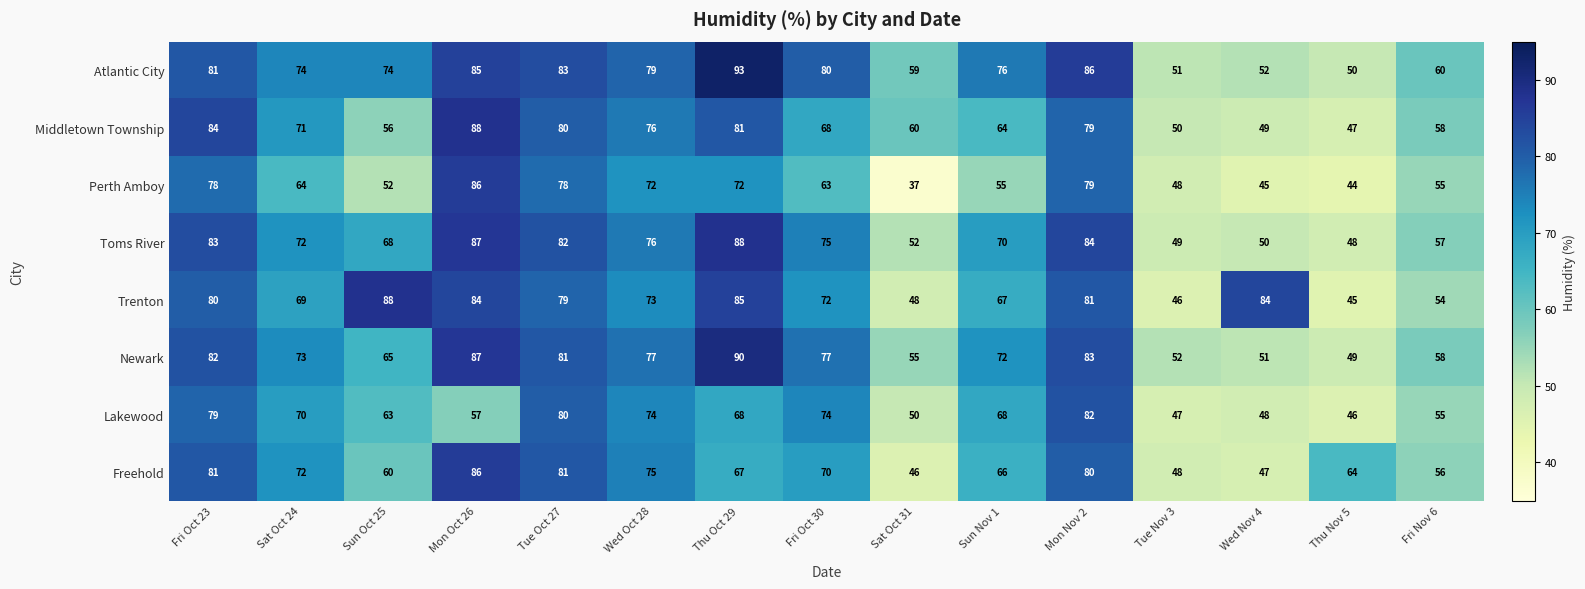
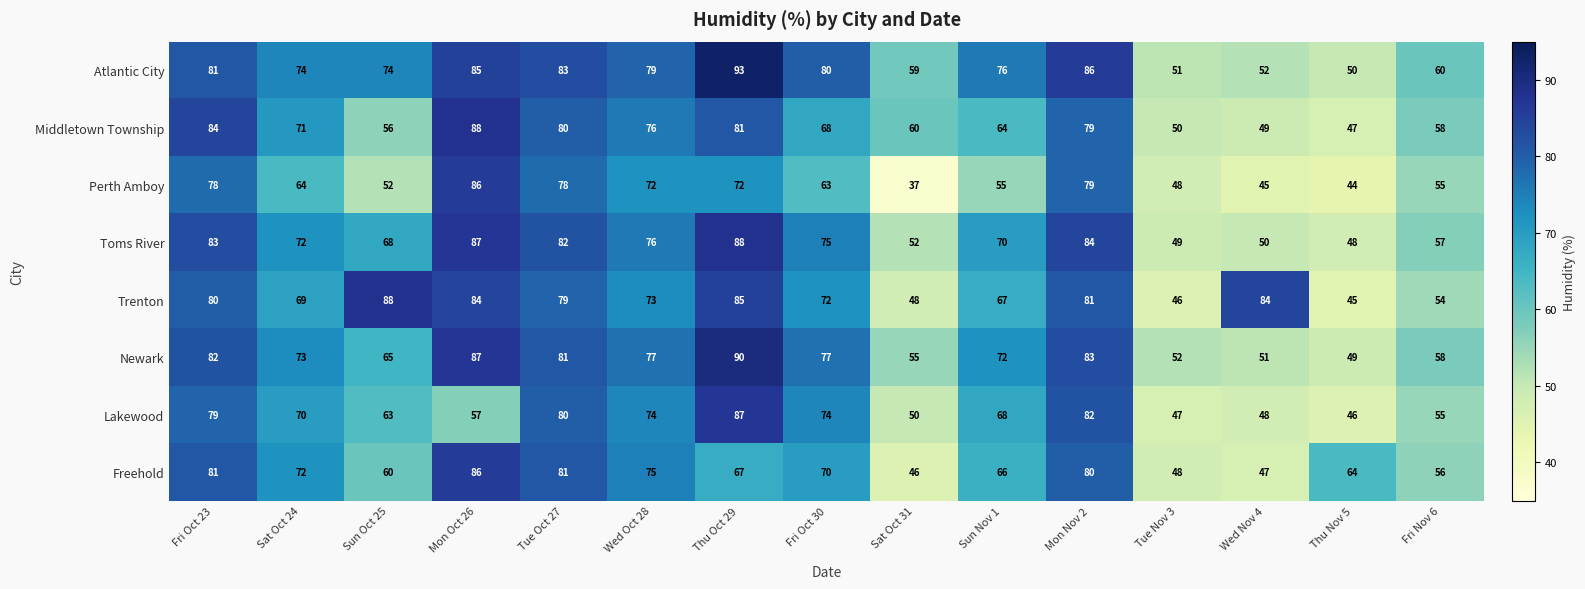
  {
    "Atlantic City": {
      "Fri Oct 23": 81,
      "Sat Oct 24": 74,
      "Sun Oct 25": 74,
      "Mon Oct 26": 85,
      "Tue Oct 27": 83,
      "Wed Oct 28": 79,
      "Thu Oct 29": 93,
      "Fri Oct 30": 80,
      "Sat Oct 31": 59,
      "Sun Nov 1": 76,
      "Mon Nov 2": 86,
      "Tue Nov 3": 51,
      "Wed Nov 4": 52,
      "Thu Nov 5": 50,
      "Fri Nov 6": 60
    },
    "Middletown Township": {
      "Fri Oct 23": 84,
      "Sat Oct 24": 71,
      "Sun Oct 25": 56,
      "Mon Oct 26": 88,
      "Tue Oct 27": 80,
      "Wed Oct 28": 76,
      "Thu Oct 29": 81,
      "Fri Oct 30": 68,
      "Sat Oct 31": 60,
      "Sun Nov 1": 64,
      "Mon Nov 2": 79,
      "Tue Nov 3": 50,
      "Wed Nov 4": 49,
      "Thu Nov 5": 47,
      "Fri Nov 6": 58
    },
    "Perth Amboy": {
      "Fri Oct 23": 78,
      "Sat Oct 24": 64,
      "Sun Oct 25": 52,
      "Mon Oct 26": 86,
      "Tue Oct 27": 78,
      "Wed Oct 28": 72,
      "Thu Oct 29": 72,
      "Fri Oct 30": 63,
      "Sat Oct 31": 37,
      "Sun Nov 1": 55,
      "Mon Nov 2": 79,
      "Tue Nov 3": 48,
      "Wed Nov 4": 45,
      "Thu Nov 5": 44,
      "Fri Nov 6": 55
    },
    "Toms River": {
      "Fri Oct 23": 83,
      "Sat Oct 24": 72,
      "Sun Oct 25": 68,
      "Mon Oct 26": 87,
      "Tue Oct 27": 82,
      "Wed Oct 28": 76,
      "Thu Oct 29": 88,
      "Fri Oct 30": 75,
      "Sat Oct 31": 52,
      "Sun Nov 1": 70,
      "Mon Nov 2": 84,
      "Tue Nov 3": 49,
      "Wed Nov 4": 50,
      "Thu Nov 5": 48,
      "Fri Nov 6": 57
    },
    "Trenton": {
      "Fri Oct 23": 80,
      "Sat Oct 24": 69,
      "Sun Oct 25": 88,
      "Mon Oct 26": 84,
      "Tue Oct 27": 79,
      "Wed Oct 28": 73,
      "Thu Oct 29": 85,
      "Fri Oct 30": 72,
      "Sat Oct 31": 48,
      "Sun Nov 1": 67,
      "Mon Nov 2": 81,
      "Tue Nov 3": 46,
      "Wed Nov 4": 84,
      "Thu Nov 5": 45,
      "Fri Nov 6": 54
    },
    "Newark": {
      "Fri Oct 23": 82,
      "Sat Oct 24": 73,
      "Sun Oct 25": 65,
      "Mon Oct 26": 87,
      "Tue Oct 27": 81,
      "Wed Oct 28": 77,
      "Thu Oct 29": 90,
      "Fri Oct 30": 77,
      "Sat Oct 31": 55,
      "Sun Nov 1": 72,
      "Mon Nov 2": 83,
      "Tue Nov 3": 52,
      "Wed Nov 4": 51,
      "Thu Nov 5": 49,
      "Fri Nov 6": 58
    },
    "Lakewood": {
      "Fri Oct 23": 79,
      "Sat Oct 24": 70,
      "Sun Oct 25": 63,
      "Mon Oct 26": 57,
      "Tue Oct 27": 80,
      "Wed Oct 28": 74,
-     "Thu Oct 29": 68,
+     "Thu Oct 29": 87,
      "Fri Oct 30": 74,
      "Sat Oct 31": 50,
      "Sun Nov 1": 68,
      "Mon Nov 2": 82,
      "Tue Nov 3": 47,
      "Wed Nov 4": 48,
      "Thu Nov 5": 46,
      "Fri Nov 6": 55
    },
    "Freehold": {
      "Fri Oct 23": 81,
      "Sat Oct 24": 72,
      "Sun Oct 25": 60,
      "Mon Oct 26": 86,
      "Tue Oct 27": 81,
      "Wed Oct 28": 75,
      "Thu Oct 29": 67,
      "Fri Oct 30": 70,
      "Sat Oct 31": 46,
      "Sun Nov 1": 66,
      "Mon Nov 2": 80,
      "Tue Nov 3": 48,
      "Wed Nov 4": 47,
      "Thu Nov 5": 64,
      "Fri Nov 6": 56
    }
  }
